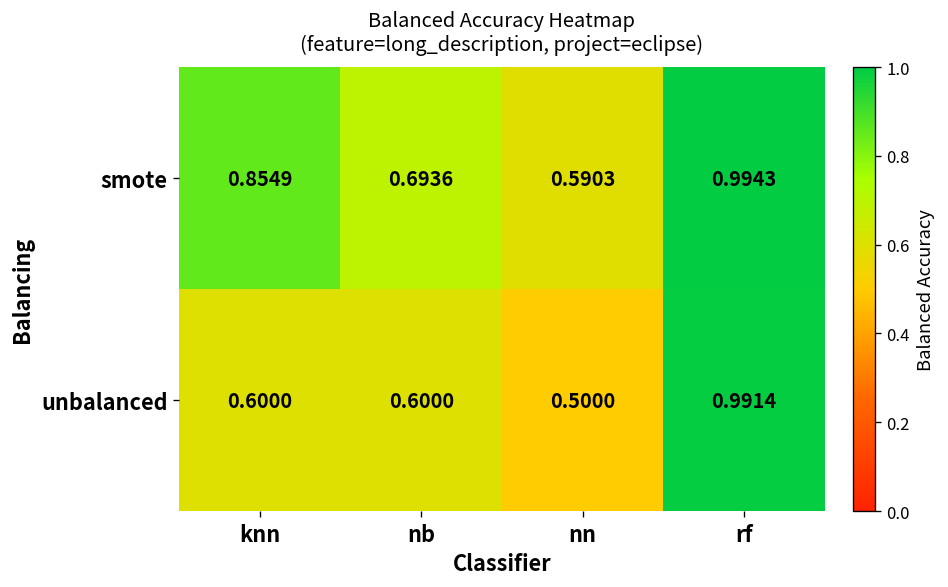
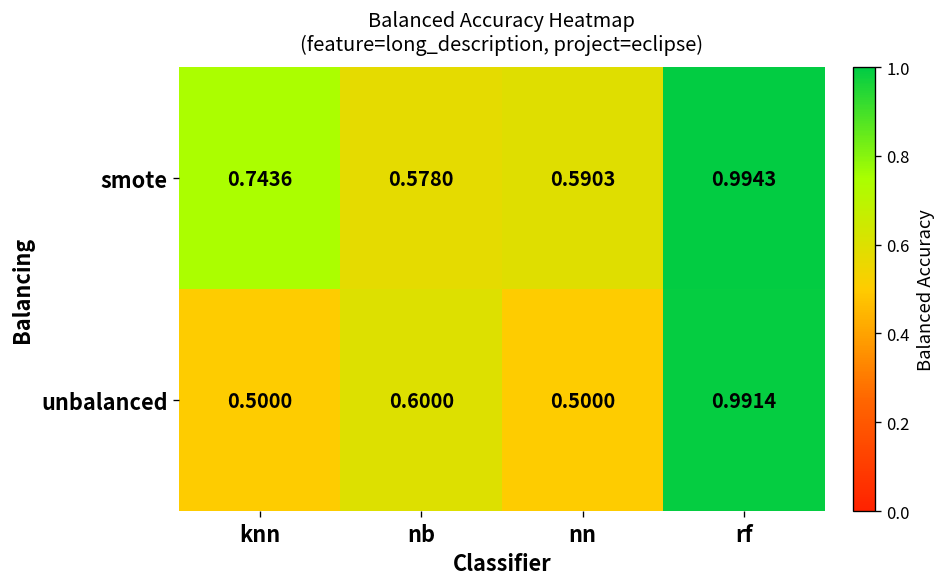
  {
    "smote": {
-     "knn": 0.8549,
-     "nb": 0.6936,
+     "knn": 0.7436,
+     "nb": 0.5780,
      "nn": 0.5903,
      "rf": 0.9943
    },
    "unbalanced": {
-     "knn": 0.6000,
+     "knn": 0.5000,
      "nb": 0.6000,
      "nn": 0.5000,
      "rf": 0.9914
    }
  }
